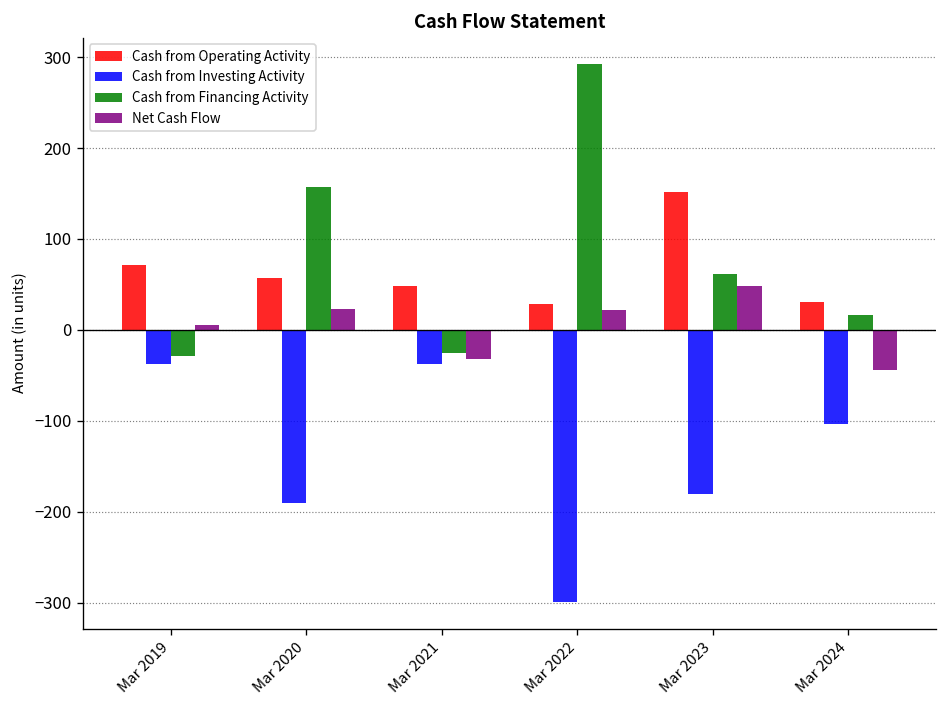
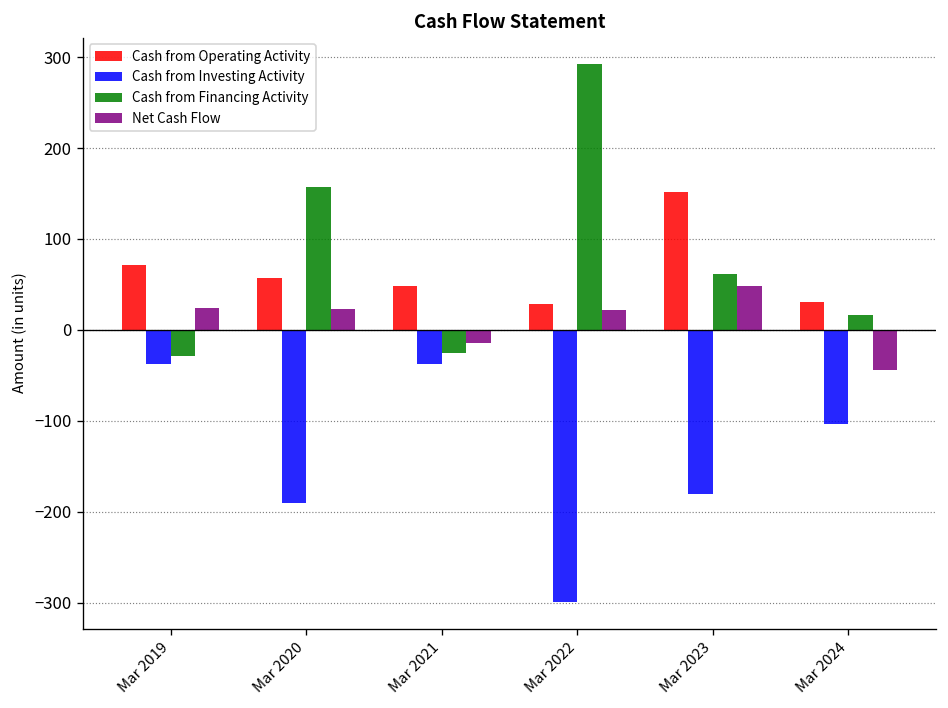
  {
    "Cash from Operating Activity": {
      "Mar 2019": 70,
      "Mar 2020": 60,
      "Mar 2021": 50,
      "Mar 2022": 30,
      "Mar 2023": 150,
      "Mar 2024": 30
    },
    "Cash from Investing Activity": {
      "Mar 2019": -40,
      "Mar 2020": -190,
      "Mar 2021": -40,
      "Mar 2022": -300,
      "Mar 2023": -180,
      "Mar 2024": -100
    },
    "Cash from Financing Activity": {
      "Mar 2019": -30,
      "Mar 2020": 160,
      "Mar 2021": -30,
      "Mar 2022": 290,
      "Mar 2023": 60,
      "Mar 2024": 20
    },
    "Net Cash Flow": {
-     "Mar 2019": 10,
+     "Mar 2019": 20,
      "Mar 2020": 20,
-     "Mar 2021": -30,
+     "Mar 2021": -10,
      "Mar 2022": 20,
      "Mar 2023": 50,
      "Mar 2024": -40
    }
  }
